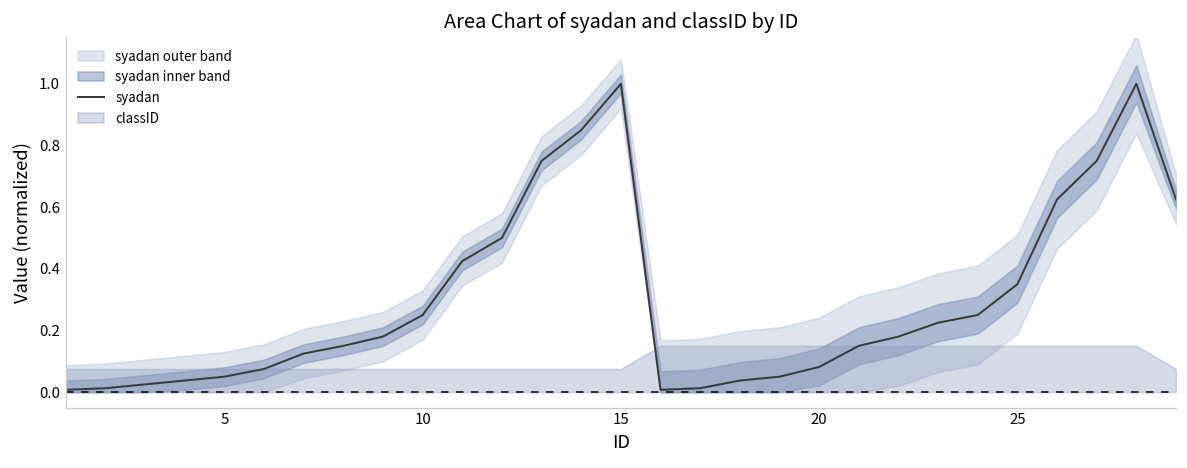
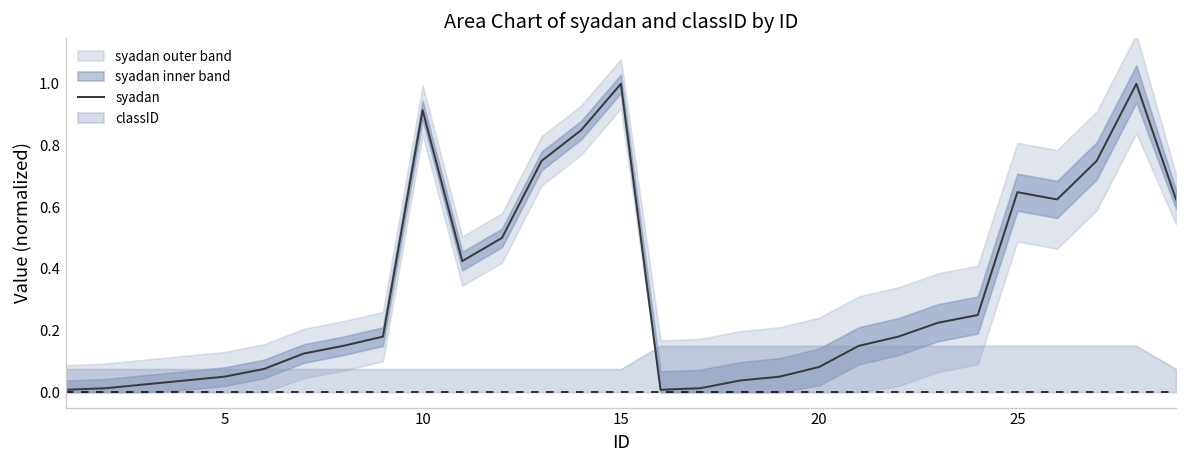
  {
    "syadan": {
      "5": 0.05,
-     "10": 0.25,
+     "10": 0.91,
      "15": 1.00,
      "20": 0.08,
-     "25": 0.35
+     "25": 0.65
    }
  }
